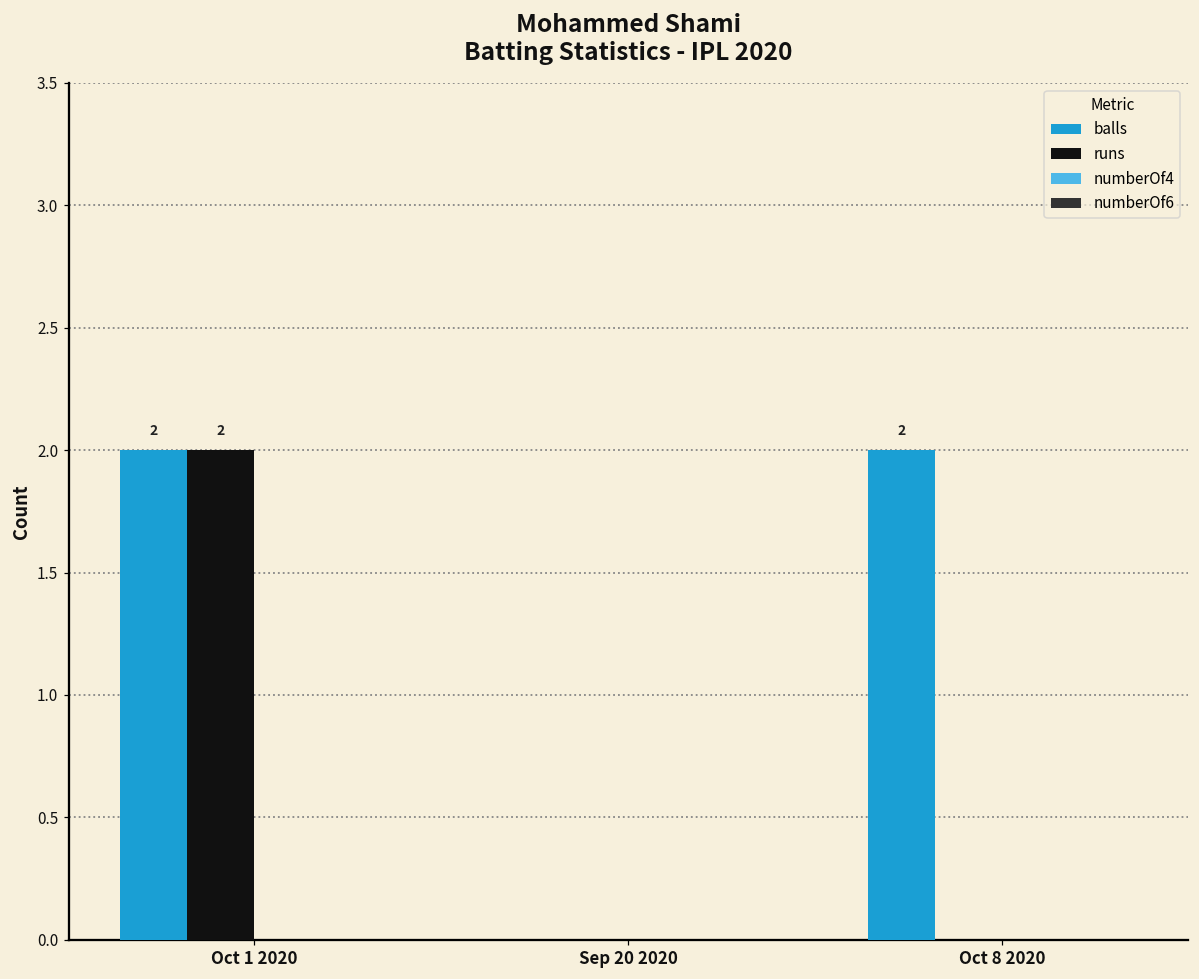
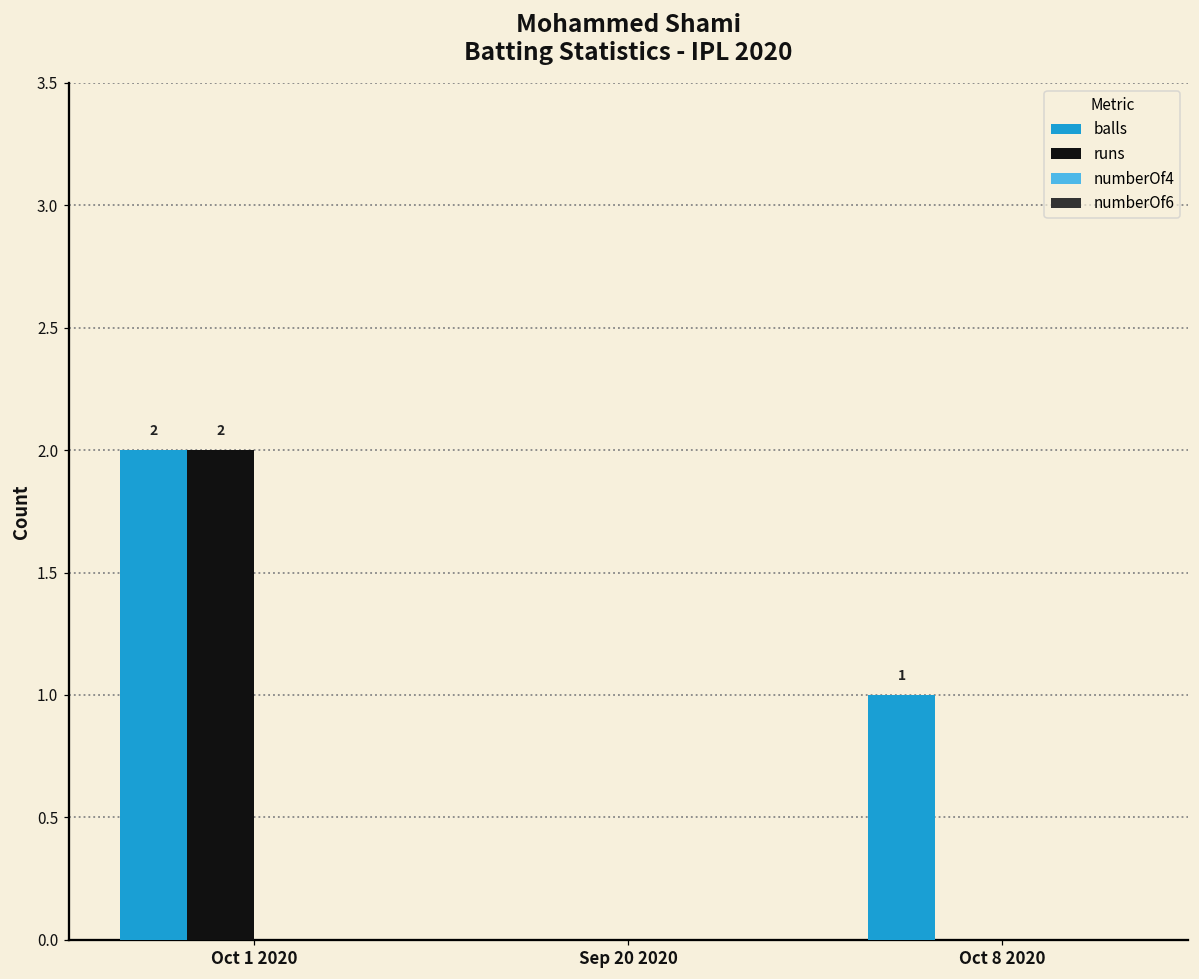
  {
    "balls": {
      "Oct 1 2020": 2,
-     "Oct 8 2020": 2
+     "Oct 8 2020": 1
    },
    "numberOf4": {
      "Oct 1 2020": 0.00,
      "Sep 20 2020": 0.00,
      "Oct 8 2020": 0.00
    }
  }
